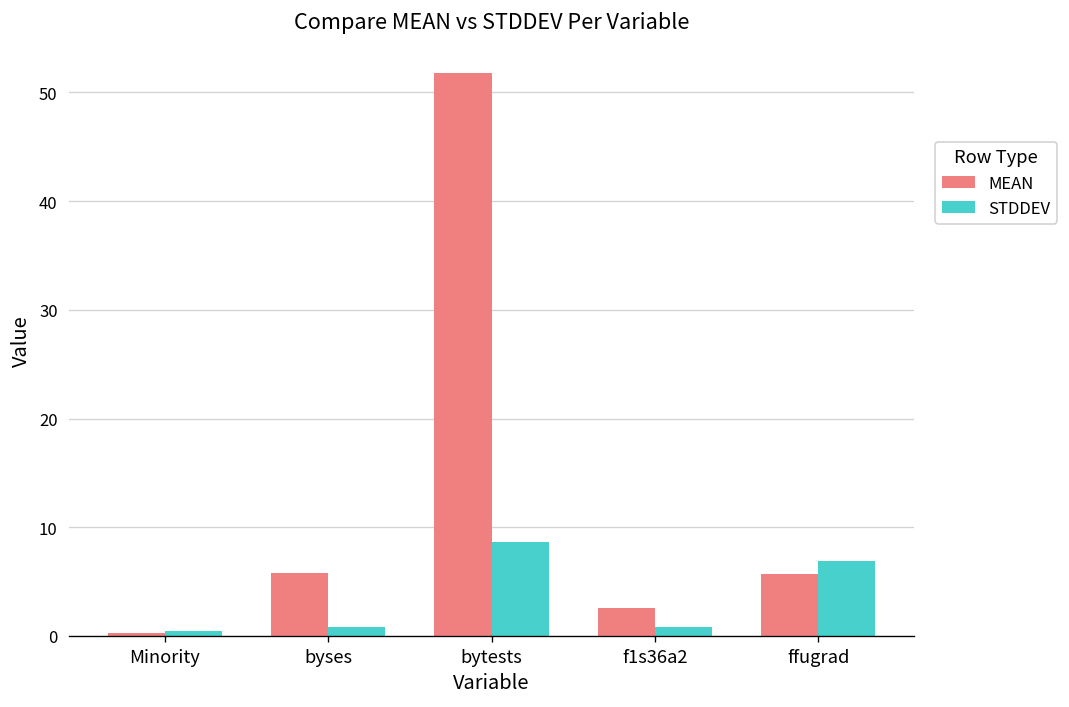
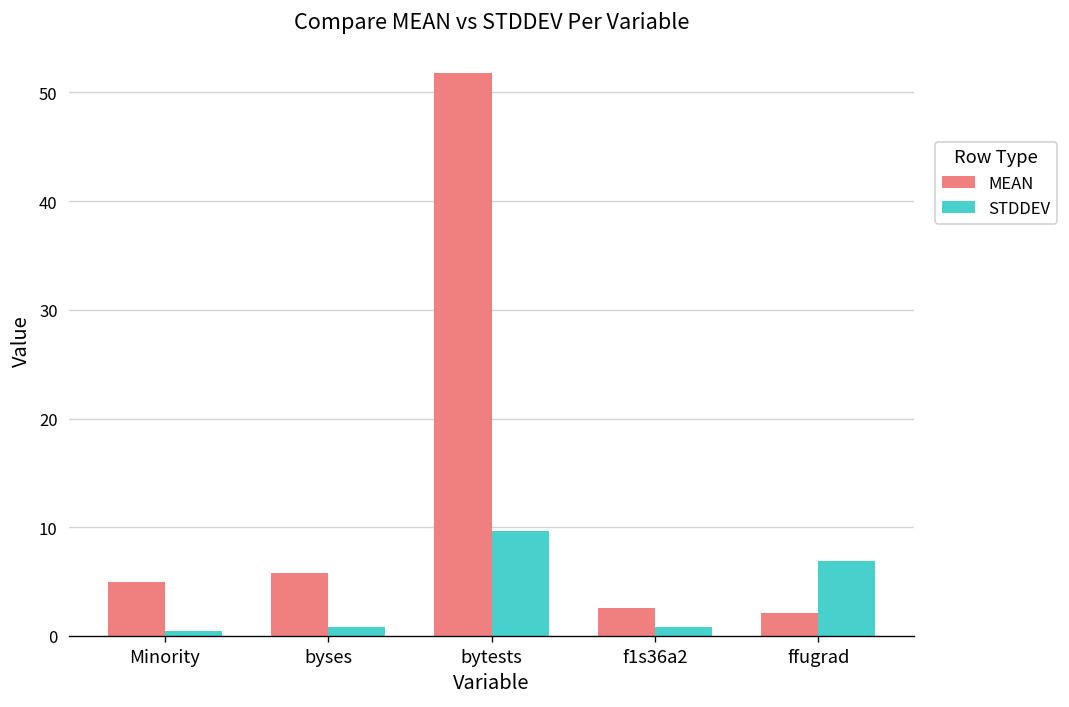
  {
    "MEAN": {
-     "Minority": 0,
+     "Minority": 5,
      "byses": 6,
      "bytests": 52,
      "f1s36a2": 3,
-     "ffugrad": 6
+     "ffugrad": 2
    },
    "STDDEV": {
      "Minority": 0,
      "byses": 1,
-     "bytests": 9,
+     "bytests": 10,
      "f1s36a2": 1,
      "ffugrad": 7
    }
  }
